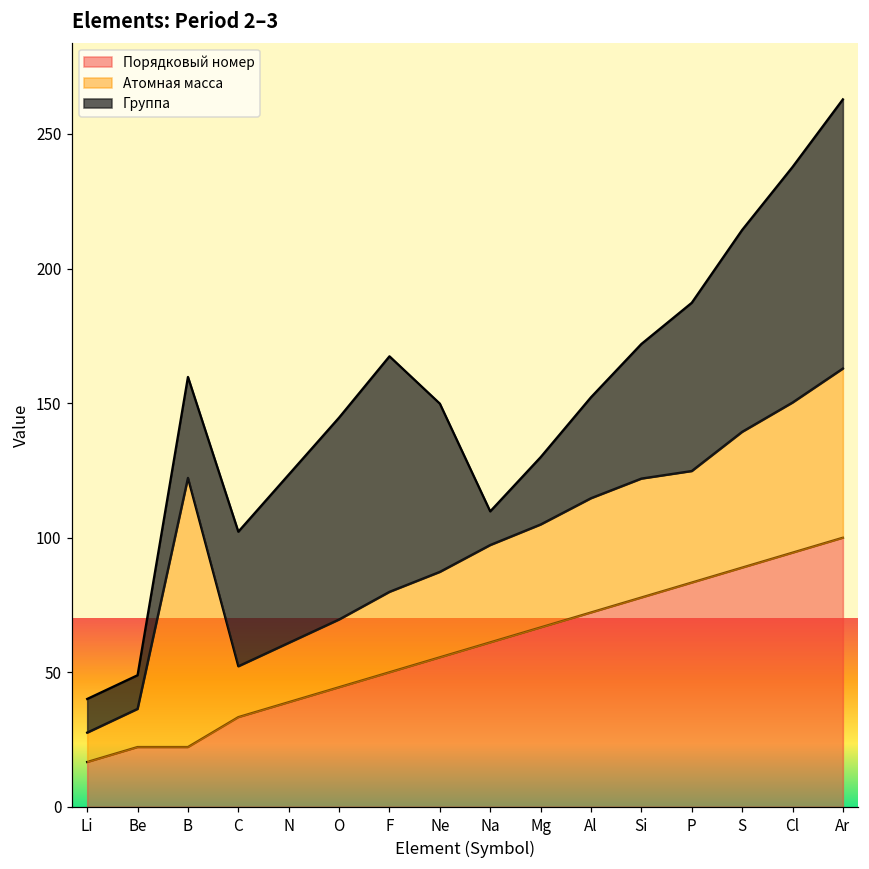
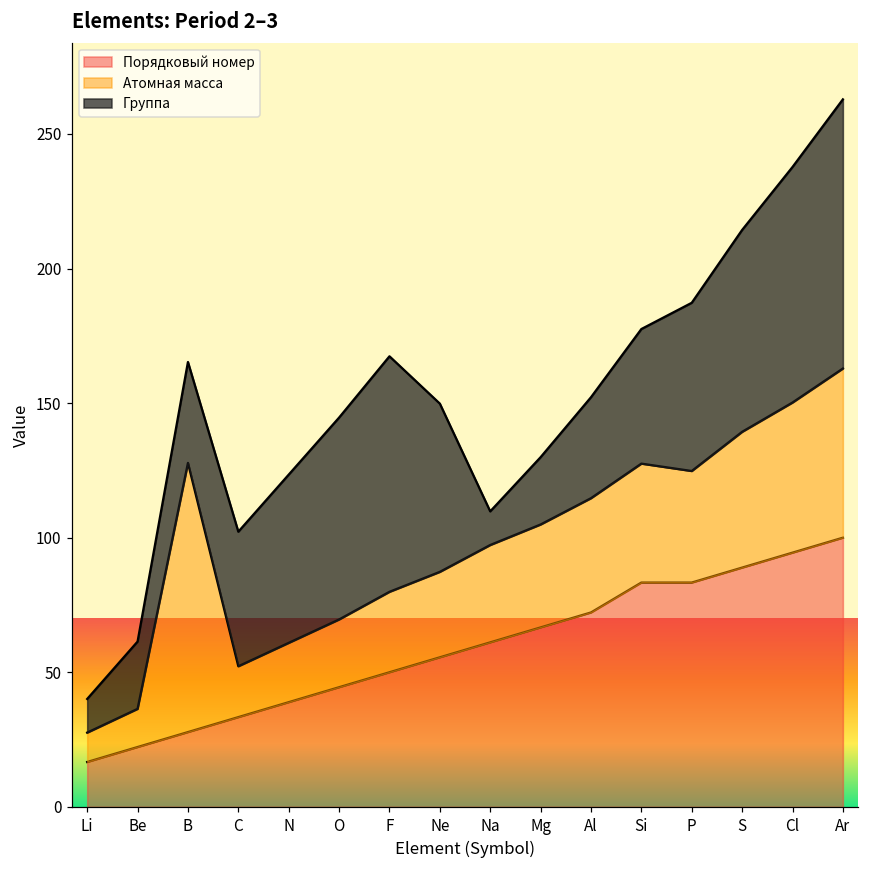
  {
    "Порядковый номер": {
      "Li": 17,
      "Be": 22,
-     "B": 22,
+     "B": 28,
      "C": 33,
      "N": 39,
      "O": 44,
      "F": 50,
      "Ne": 56,
      "Na": 61,
      "Mg": 67,
      "Al": 72,
-     "Si": 78,
+     "Si": 83,
      "P": 83,
      "S": 89,
      "Cl": 94,
      "Ar": 100
    },
    "Атомная масса": {
      "Li": 11,
      "Be": 14,
      "B": 100,
      "C": 19,
      "N": 22,
      "O": 25,
      "F": 30,
      "Ne": 32,
      "Na": 36,
      "Mg": 38,
      "Al": 42,
      "Si": 44,
      "P": 41,
      "S": 50,
      "Cl": 56,
      "Ar": 63
    },
    "Группа": {
      "Li": 13,
-     "Be": 13,
+     "Be": 25,
      "B": 38,
      "C": 50,
      "N": 63,
      "O": 75,
      "F": 88,
      "Ne": 63,
      "Na": 13,
      "Mg": 25,
      "Al": 38,
      "Si": 50,
      "P": 63,
      "S": 75,
      "Cl": 88,
      "Ar": 100
    }
  }
